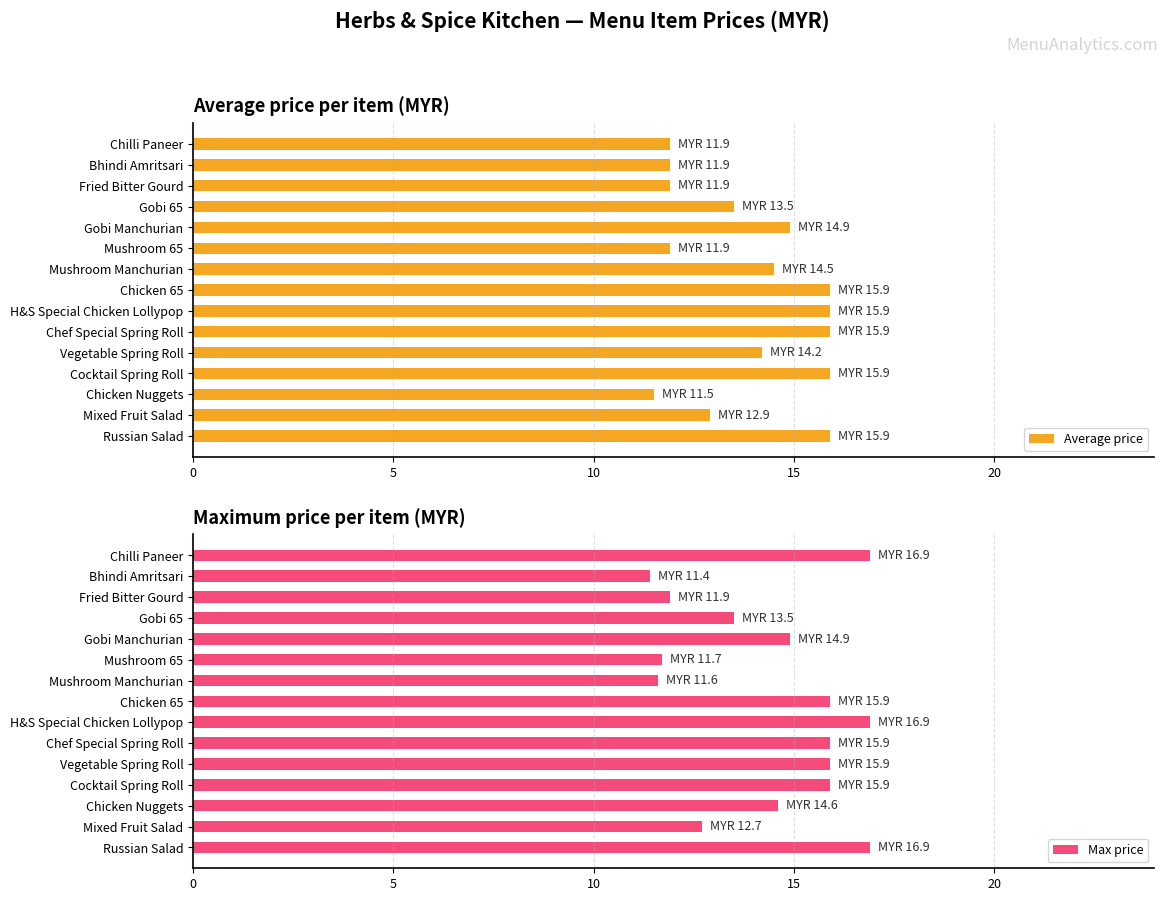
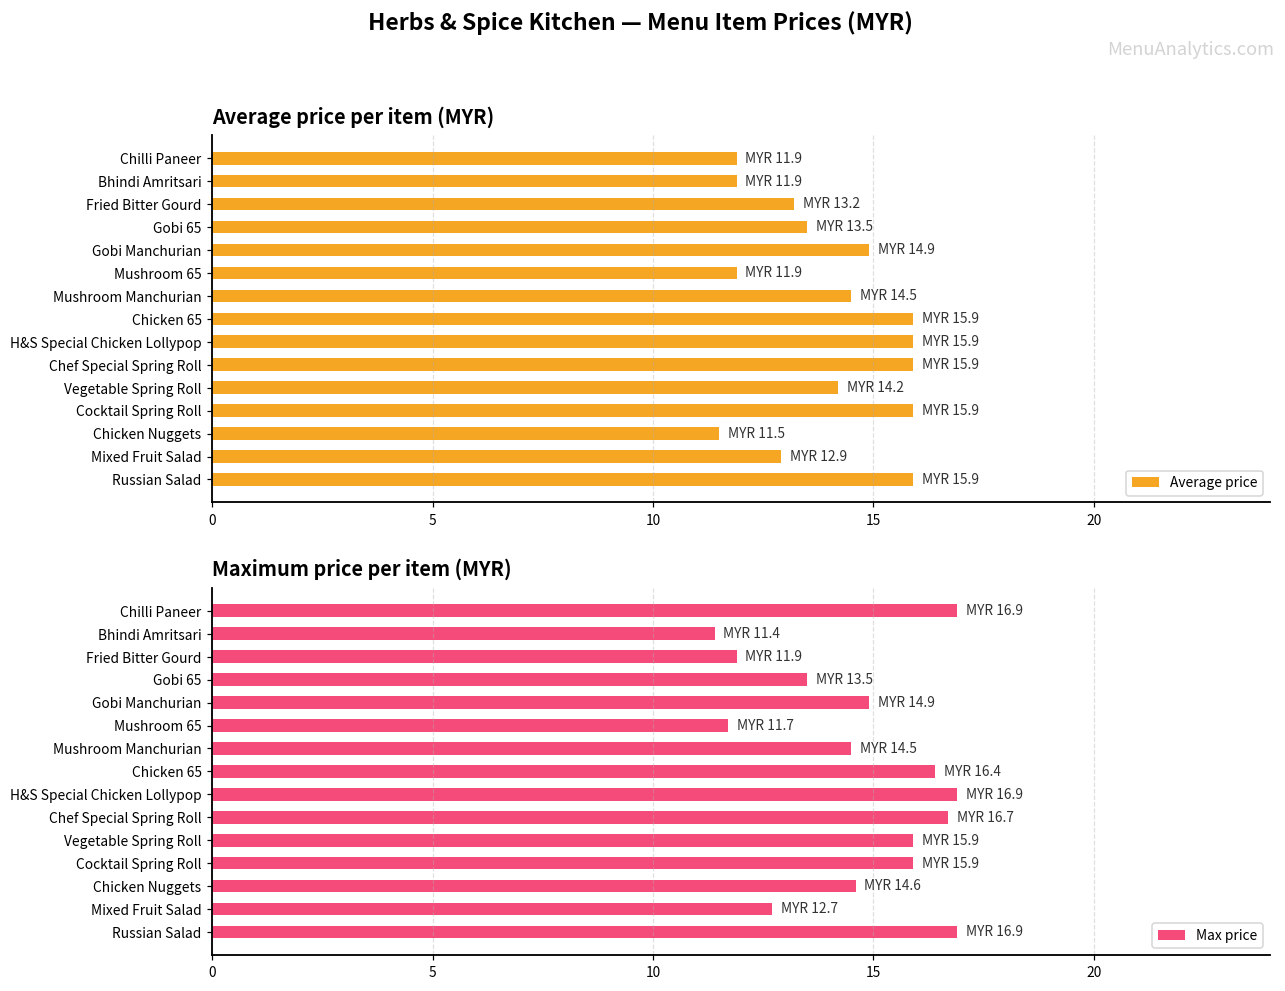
  {
    "Average price per item (MYR)": {
      "Chilli Paneer": 11.9,
      "Bhindi Amritsari": 11.9,
-     "Fried Bitter Gourd": 11.9,
+     "Fried Bitter Gourd": 13.2,
      "Gobi 65": 13.5,
      "Gobi Manchurian": 14.9,
      "Mushroom 65": 11.9,
      "Mushroom Manchurian": 14.5,
      "Chicken 65": 15.9,
      "H&S Special Chicken Lollypop": 15.9,
      "Chef Special Spring Roll": 15.9,
      "Vegetable Spring Roll": 14.2,
      "Cocktail Spring Roll": 15.9,
      "Chicken Nuggets": 11.5,
      "Mixed Fruit Salad": 12.9,
      "Russian Salad": 15.9
    },
    "Maximum price per item (MYR)": {
      "Chilli Paneer": 16.9,
      "Bhindi Amritsari": 11.4,
      "Fried Bitter Gourd": 11.9,
      "Gobi 65": 13.5,
      "Gobi Manchurian": 14.9,
      "Mushroom 65": 11.7,
-     "Mushroom Manchurian": 11.6,
-     "Chicken 65": 15.9,
+     "Mushroom Manchurian": 14.5,
+     "Chicken 65": 16.4,
      "H&S Special Chicken Lollypop": 16.9,
-     "Chef Special Spring Roll": 15.9,
+     "Chef Special Spring Roll": 16.7,
      "Vegetable Spring Roll": 15.9,
      "Cocktail Spring Roll": 15.9,
      "Chicken Nuggets": 14.6,
      "Mixed Fruit Salad": 12.7,
      "Russian Salad": 16.9
    }
  }
